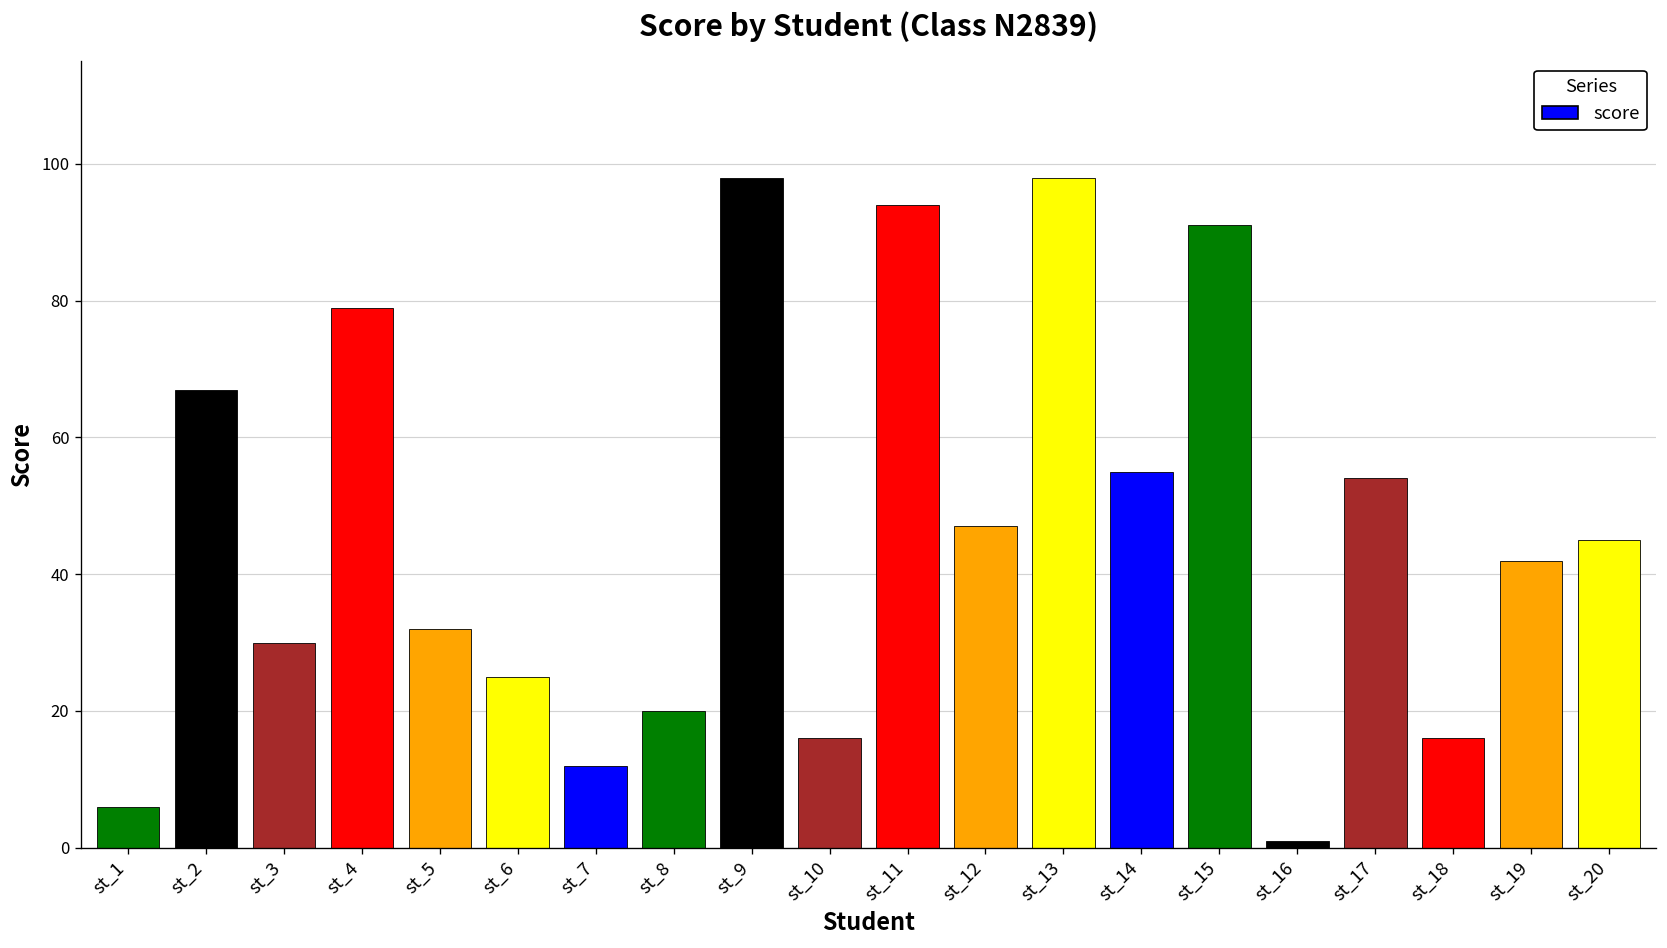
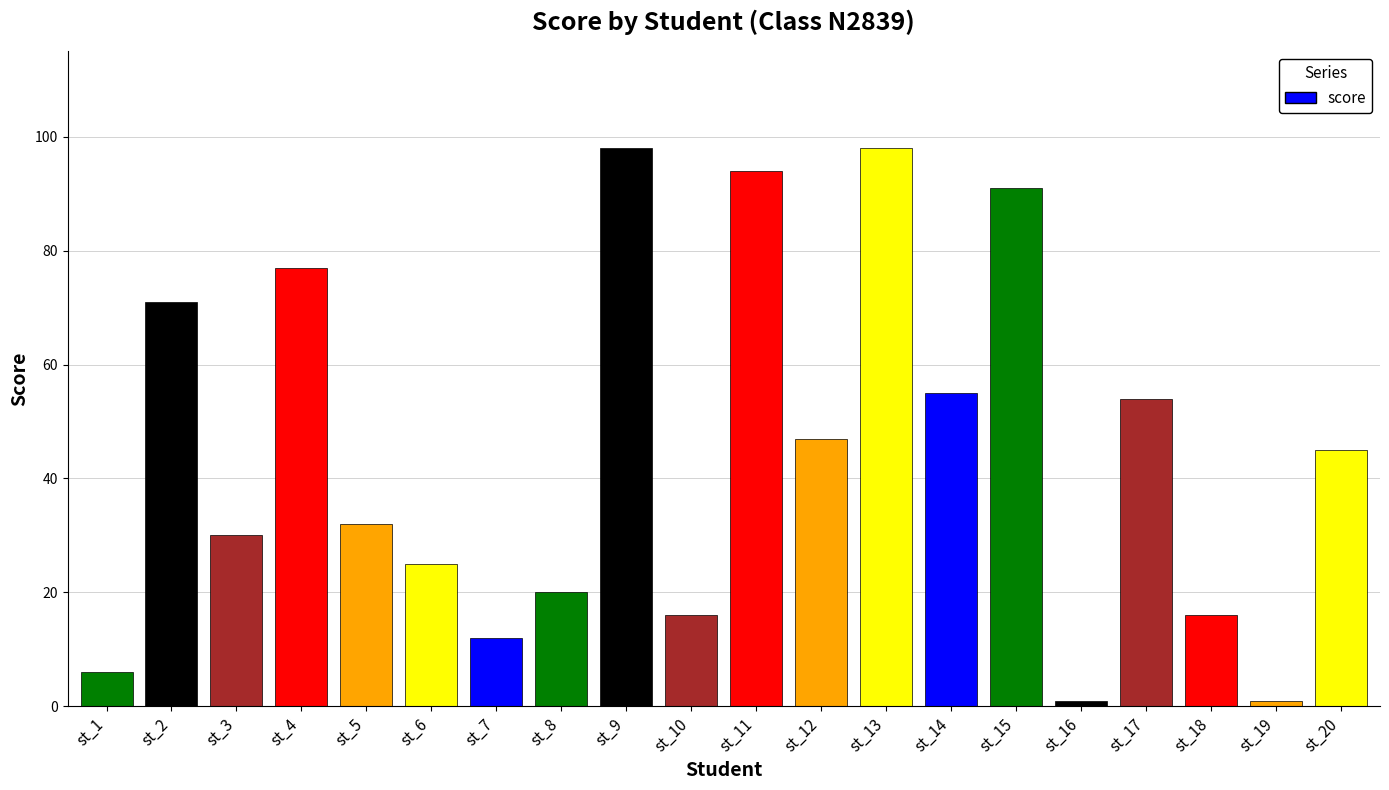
  {
    "st_1": 6,
-   "st_2": 67,
+   "st_2": 71,
    "st_3": 30,
-   "st_4": 79,
+   "st_4": 77,
    "st_5": 32,
    "st_6": 25,
    "st_7": 12,
    "st_8": 20,
    "st_9": 98,
    "st_10": 16,
    "st_11": 94,
    "st_12": 47,
    "st_13": 98,
    "st_14": 55,
    "st_15": 91,
    "st_16": 1,
    "st_17": 54,
    "st_18": 16,
-   "st_19": 42,
+   "st_19": 1,
    "st_20": 45
  }
